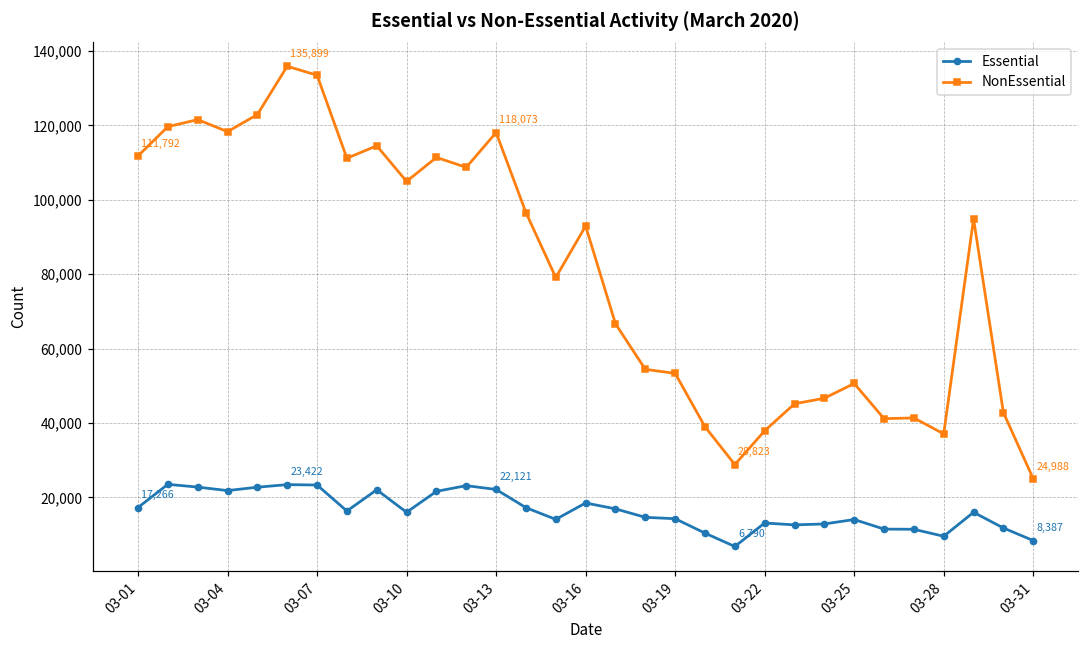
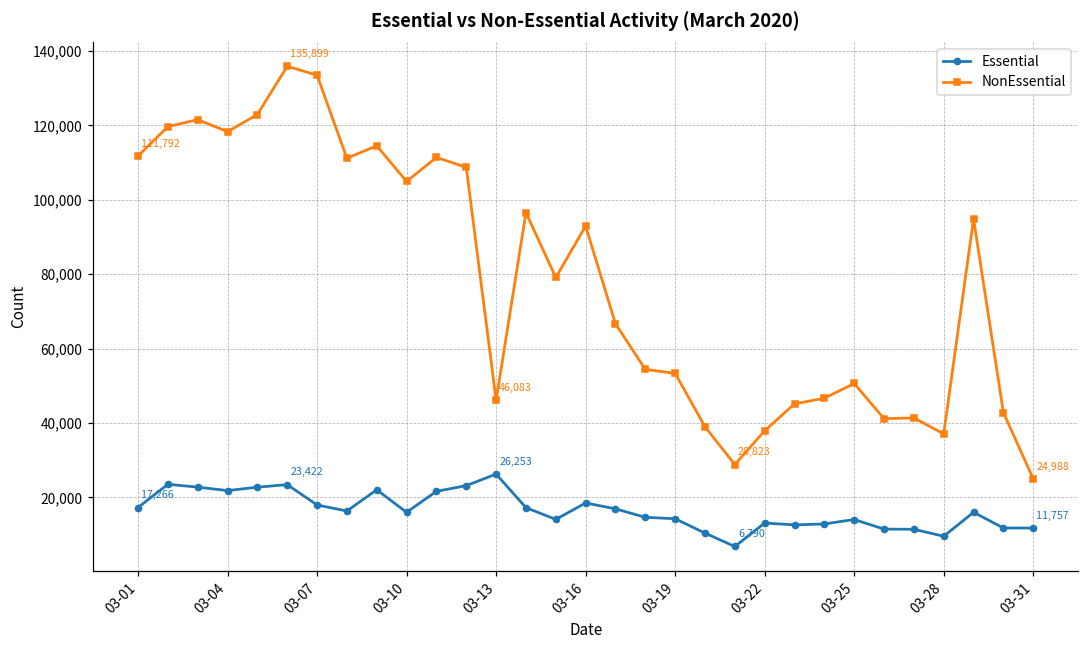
  {
    "Essential": {
      "03-01": "17,266",
-     "03-07": "23,000",
-     "03-13": "22,121",
-     "03-31": "8,387"
+     "03-07": "18,000",
+     "03-13": "26,253",
+     "03-31": "11,757"
    },
    "NonEssential": {
      "03-01": "111,792",
-     "03-13": "118,073",
+     "03-13": "46,083",
      "03-31": "24,988"
    }
  }
